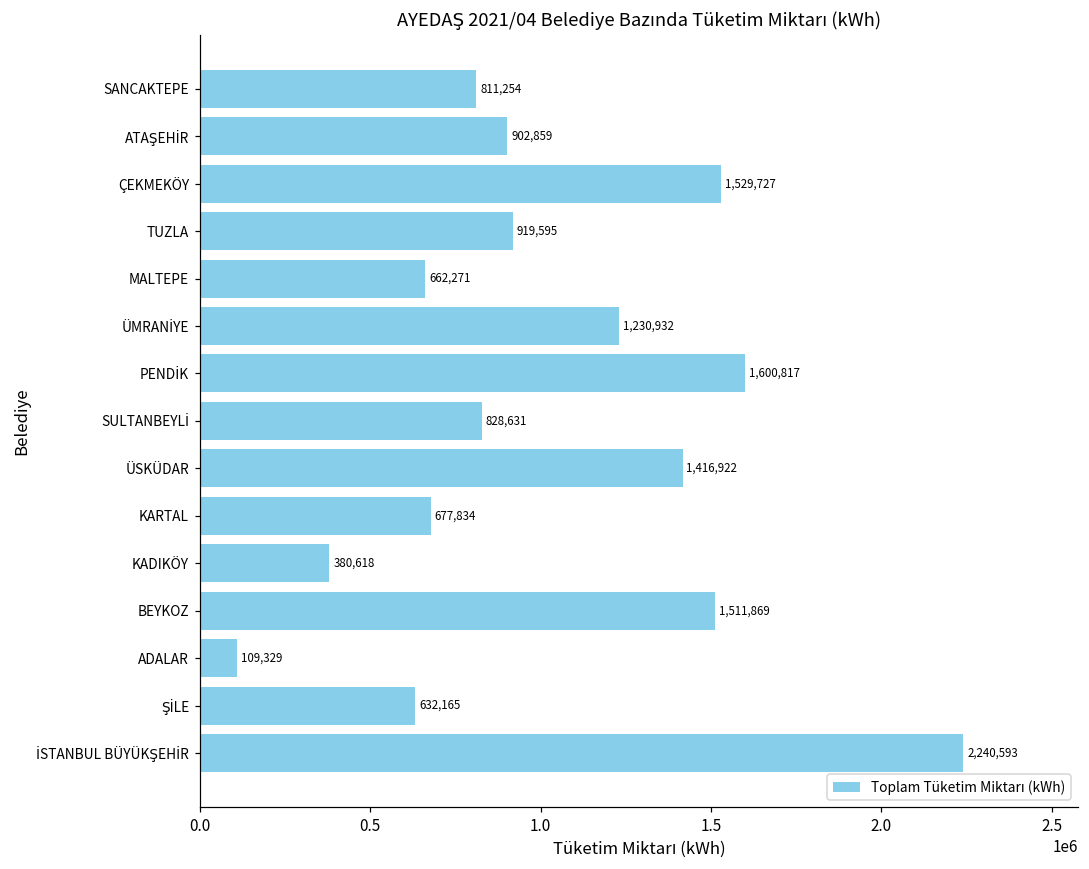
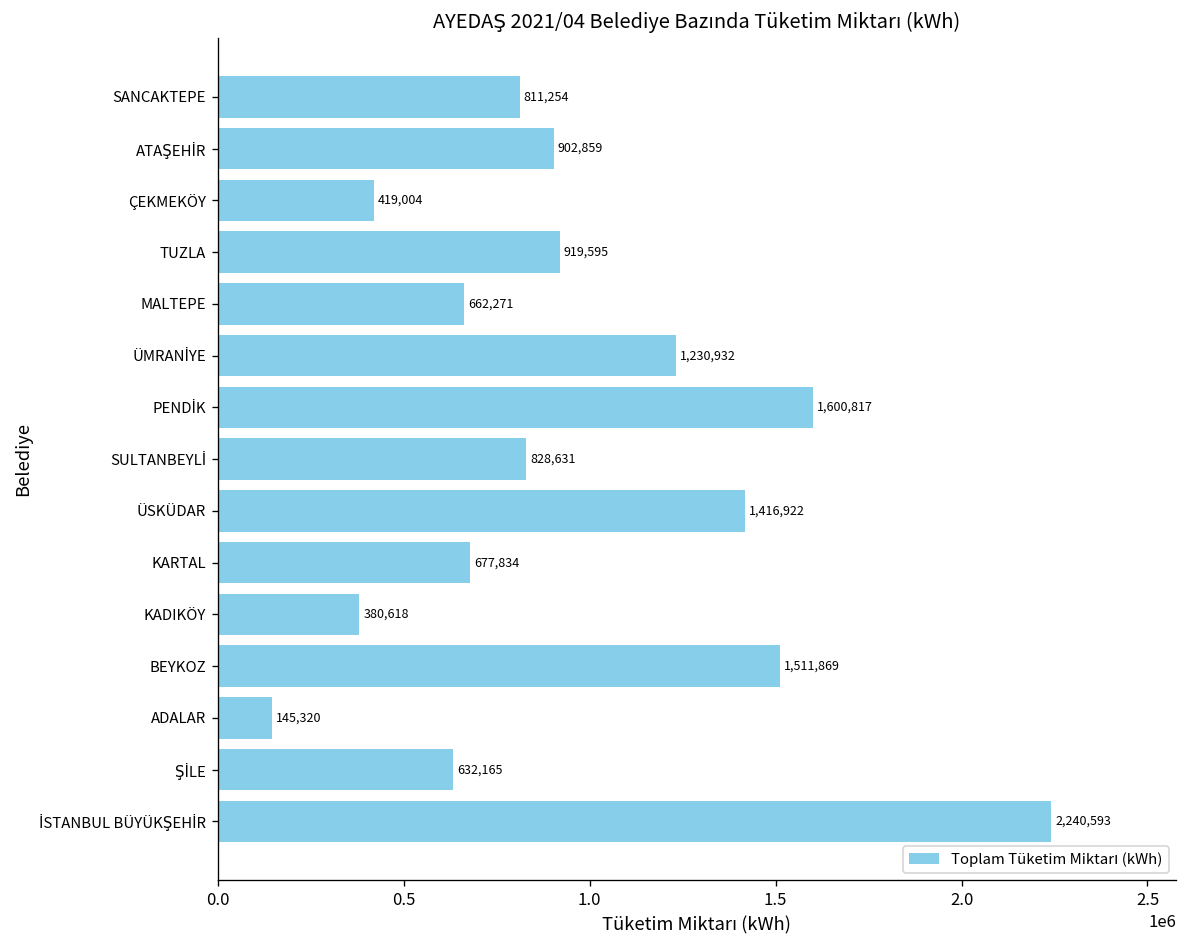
  {
    "SANCAKTEPE": "811,254",
    "ATAŞEHİR": "902,859",
-   "ÇEKMEKÖY": "1,529,727",
+   "ÇEKMEKÖY": "419,004",
    "TUZLA": "919,595",
    "MALTEPE": "662,271",
    "ÜMRANİYE": "1,230,932",
    "PENDİK": "1,600,817",
    "SULTANBEYLİ": "828,631",
    "ÜSKÜDAR": "1,416,922",
    "KARTAL": "677,834",
    "KADIKÖY": "380,618",
    "BEYKOZ": "1,511,869",
-   "ADALAR": "109,329",
+   "ADALAR": "145,320",
    "ŞİLE": "632,165",
    "İSTANBUL BÜYÜKŞEHİR": "2,240,593"
  }
